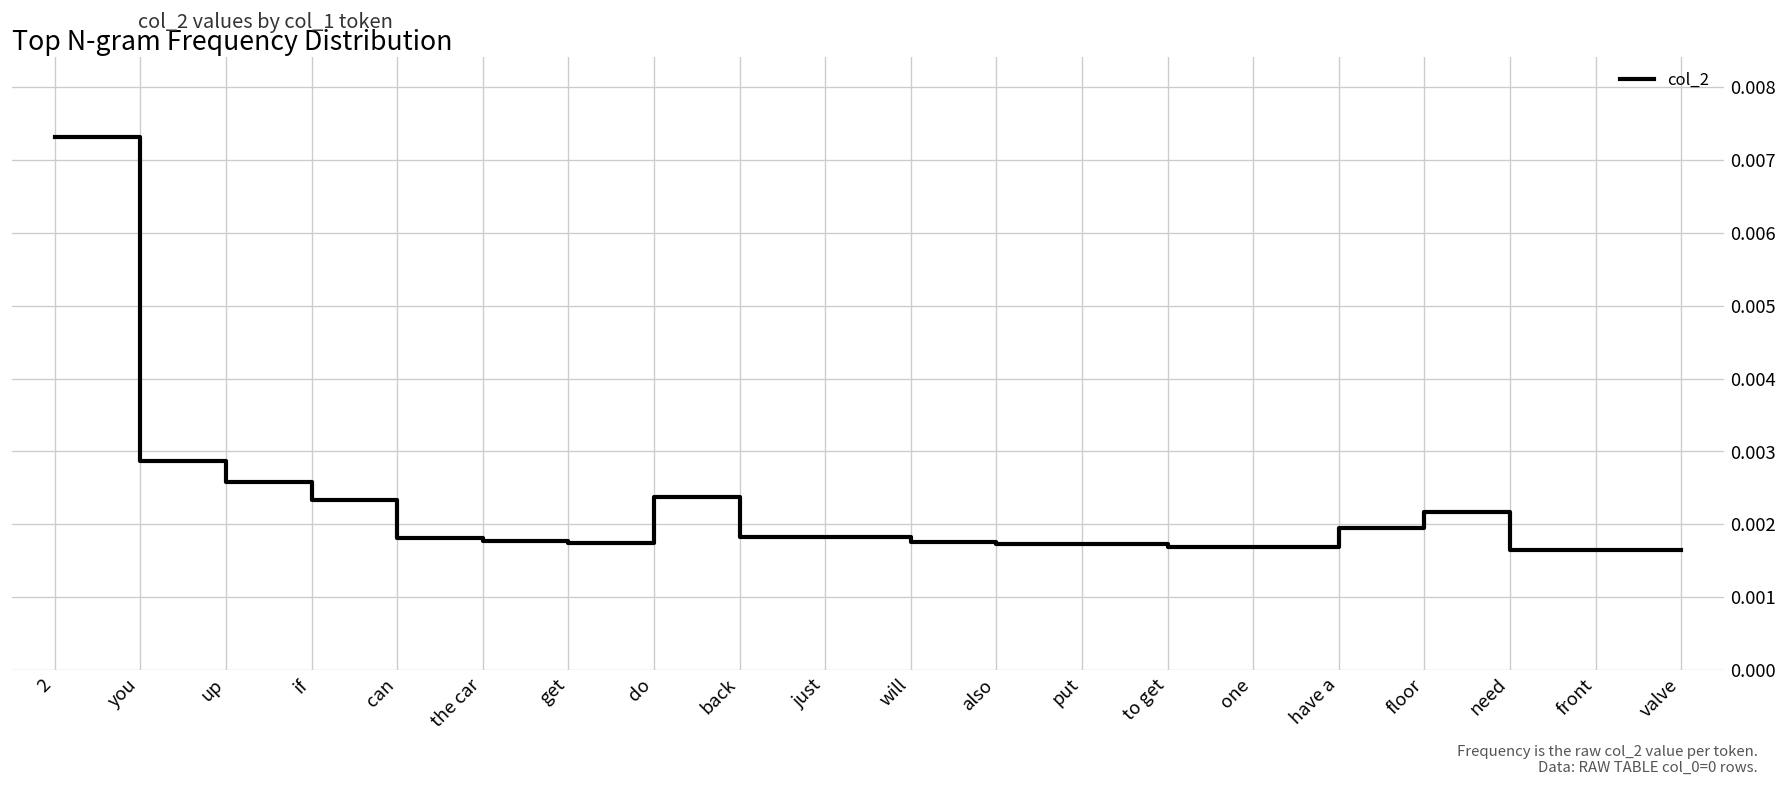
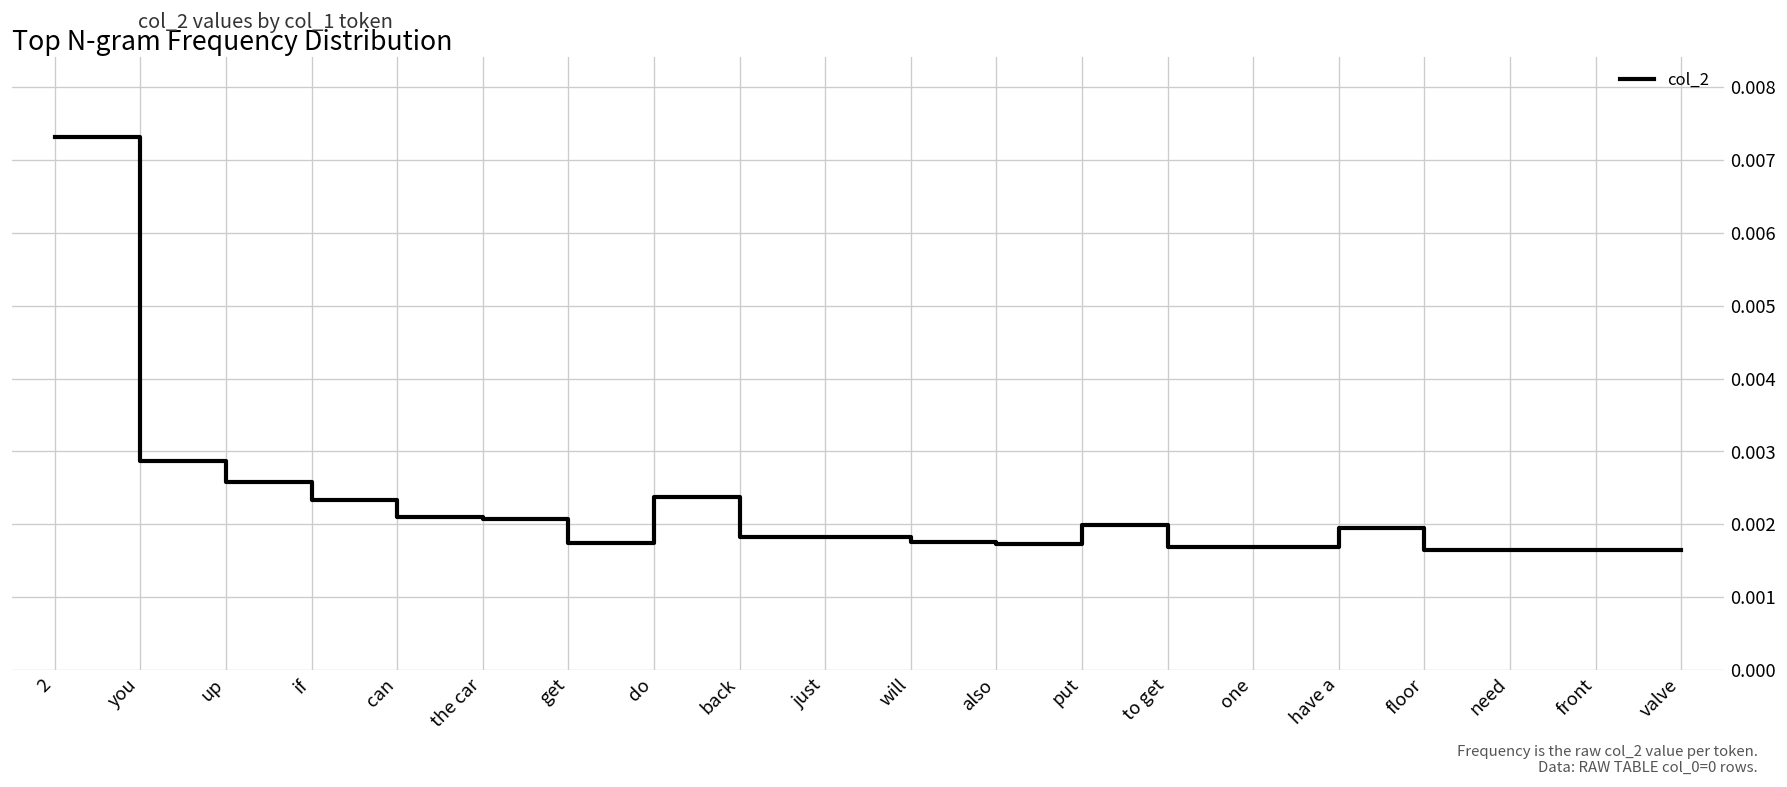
  {
    "2": 0.0073,
    "you": 0.0029,
    "up": 0.0026,
    "if": 0.0023,
-   "can": 0.0018,
-   "the car": 0.0018,
+   "can": 0.0021,
+   "the car": 0.0021,
    "get": 0.0017,
    "do": 0.0024,
    "back": 0.0018,
    "just": 0.0018,
    "will": 0.0018,
    "also": 0.0017,
-   "put": 0.0017,
+   "put": 0.0020,
    "to get": 0.0017,
    "one": 0.0017,
    "have a": 0.0020,
-   "floor": 0.0022,
+   "floor": 0.0017,
    "need": 0.0017,
    "front": 0.0016,
    "valve": 0.0016
  }
